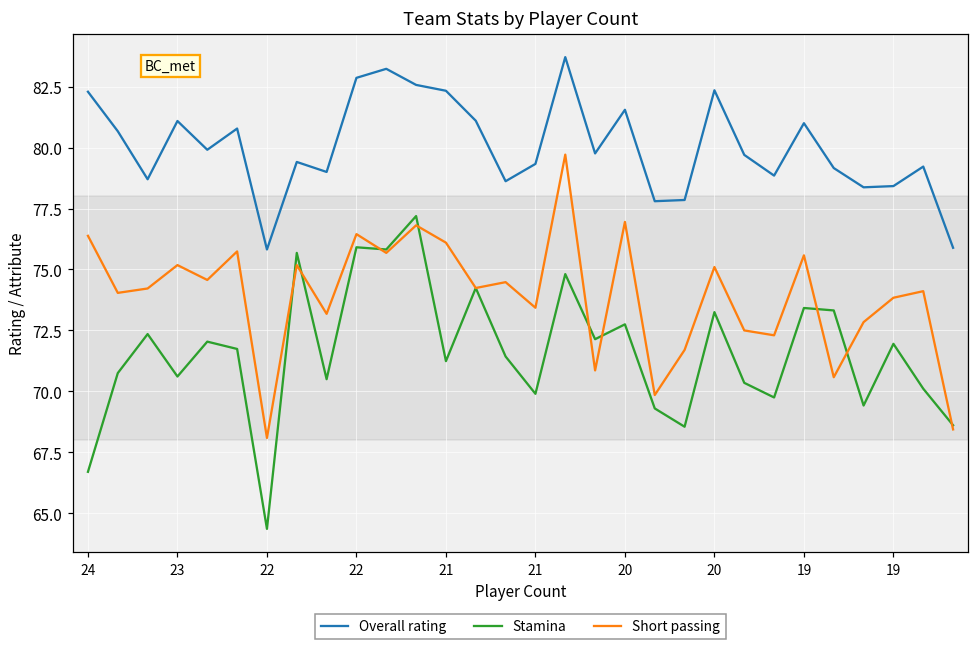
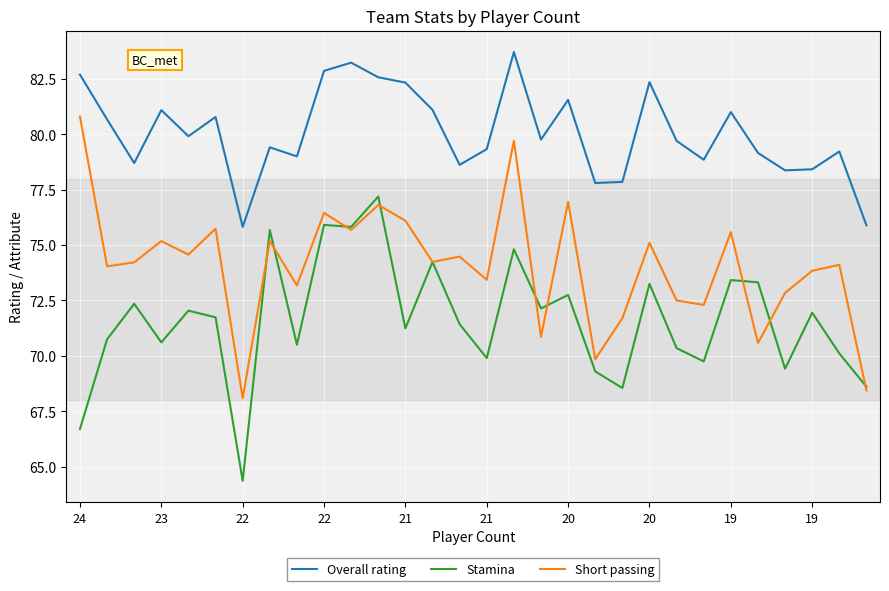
  {
    "Overall rating": {
-     "24": 82.3,
+     "24": 82.7,
      "23": 81.1
    },
    "Stamina": {
      "24": 66.7,
      "23": 70.6
    },
    "Short passing": {
-     "24": 76.4,
+     "24": 80.8,
      "23": 75.2
    }
  }
